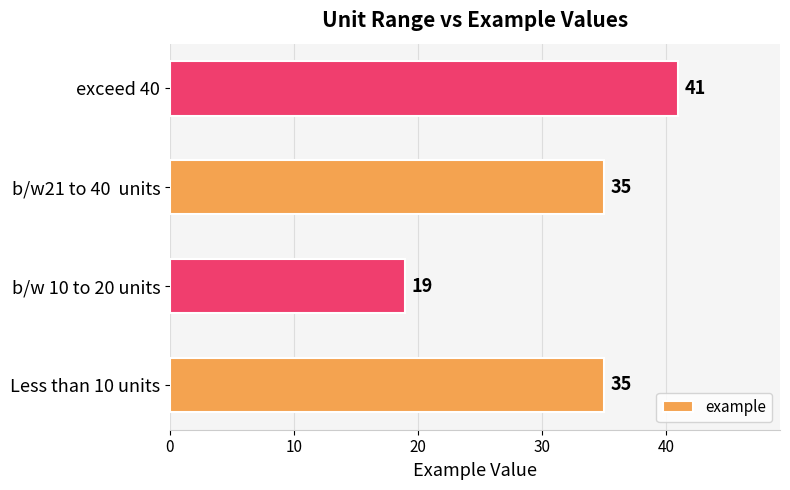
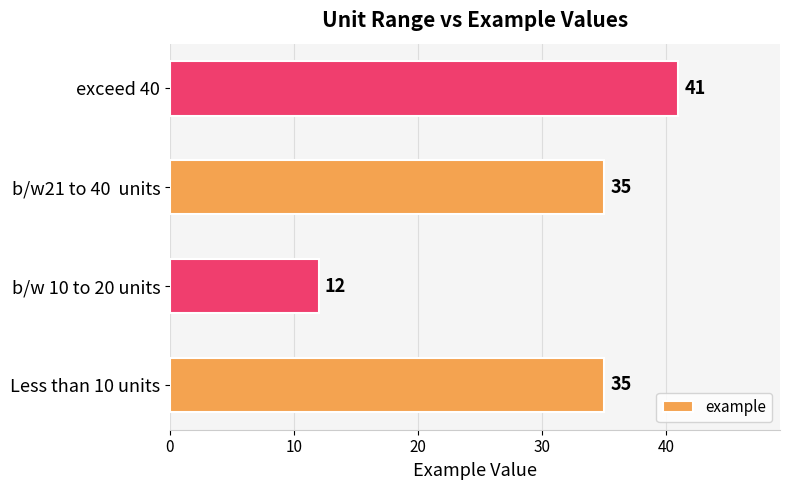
  {
    "exceed 40": 41,
    "b/w21 to 40 units": 35,
-   "b/w 10 to 20 units": 19,
+   "b/w 10 to 20 units": 12,
    "Less than 10 units": 35
  }
